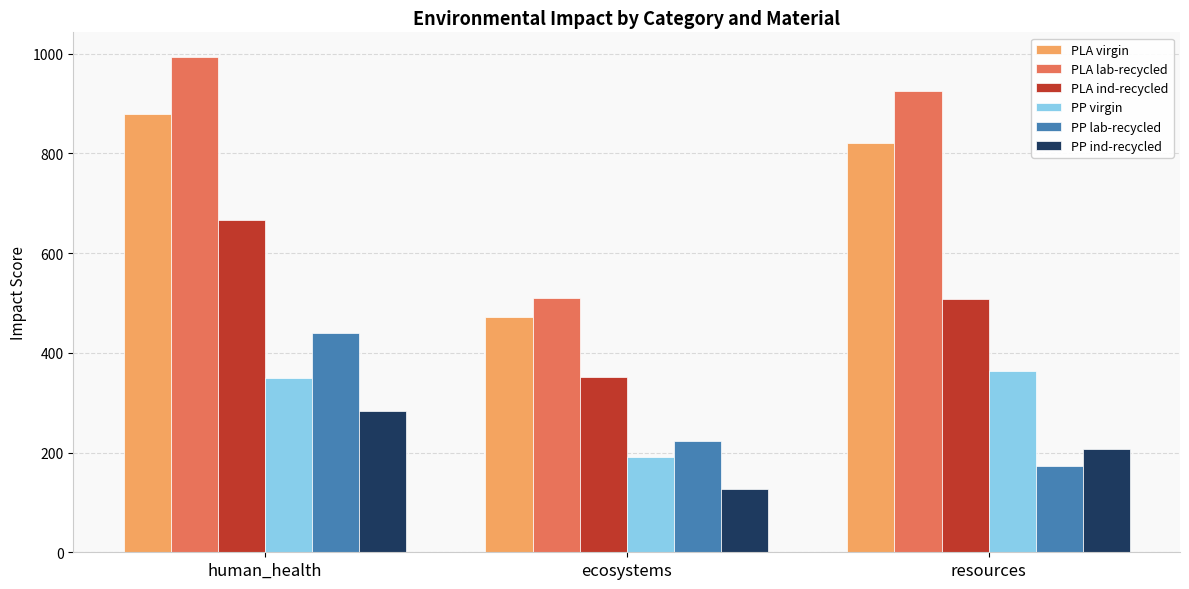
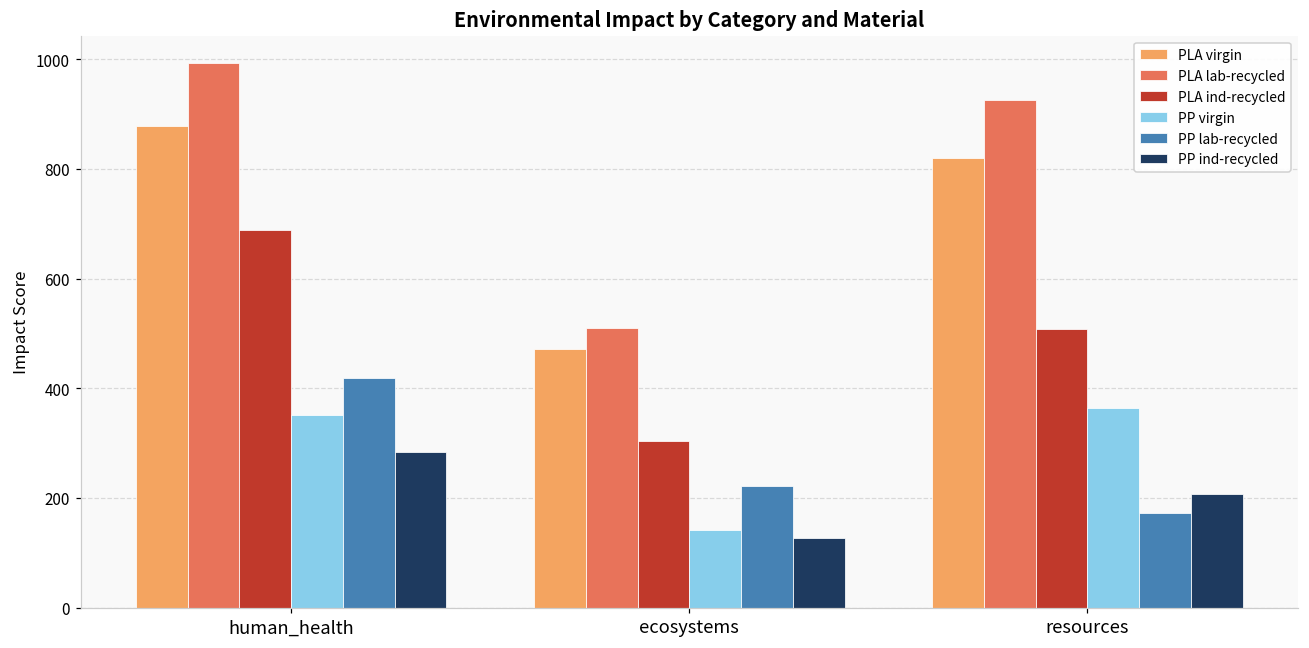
  {
    "PLA ind-recycled": {
-     "human_health": 670,
-     "ecosystems": 350,
+     "human_health": 690,
+     "ecosystems": 300,
      "resources": 510
    },
    "PP virgin": {
      "human_health": 350,
-     "ecosystems": 190,
+     "ecosystems": 140,
      "resources": 360
    },
    "PP lab-recycled": {
-     "human_health": 440,
+     "human_health": 420,
      "ecosystems": 220,
      "resources": 170
    },
    "PP ind-recycled": {
      "human_health": 280,
      "ecosystems": 130,
      "resources": 210
    }
  }
